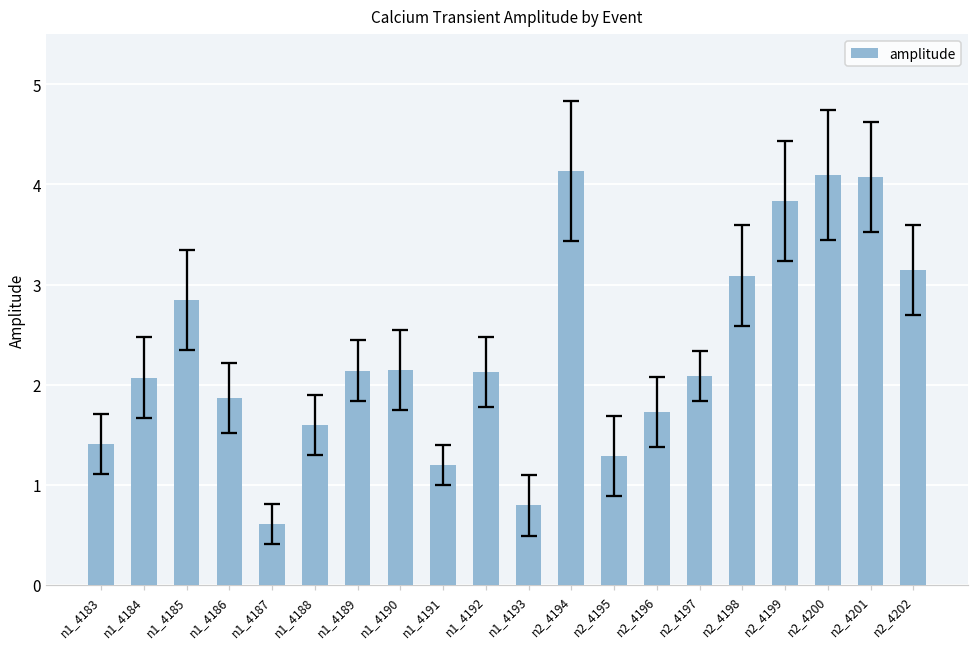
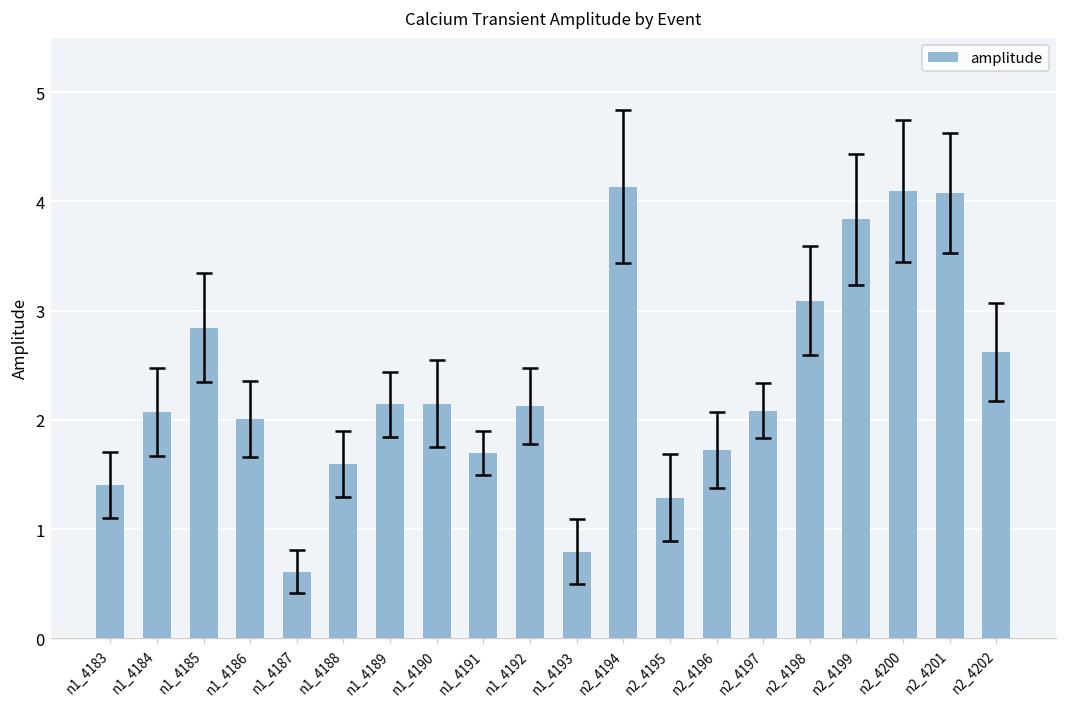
  {
    "amplitude": {
      "n1_4183": 1.4,
      "n1_4184": 2.1,
      "n1_4185": 2.8,
-     "n1_4186": 1.9,
+     "n1_4186": 2.0,
      "n1_4187": 0.6,
      "n1_4188": 1.6,
      "n1_4189": 2.1,
      "n1_4190": 2.1,
-     "n1_4191": 1.2,
+     "n1_4191": 1.7,
      "n1_4192": 2.1,
      "n1_4193": 0.8,
      "n2_4194": 4.1,
      "n2_4195": 1.3,
      "n2_4196": 1.7,
      "n2_4197": 2.1,
      "n2_4198": 3.1,
      "n2_4199": 3.8,
      "n2_4200": 4.1,
      "n2_4201": 4.1,
-     "n2_4202": 3.1
+     "n2_4202": 2.6
    }
  }
